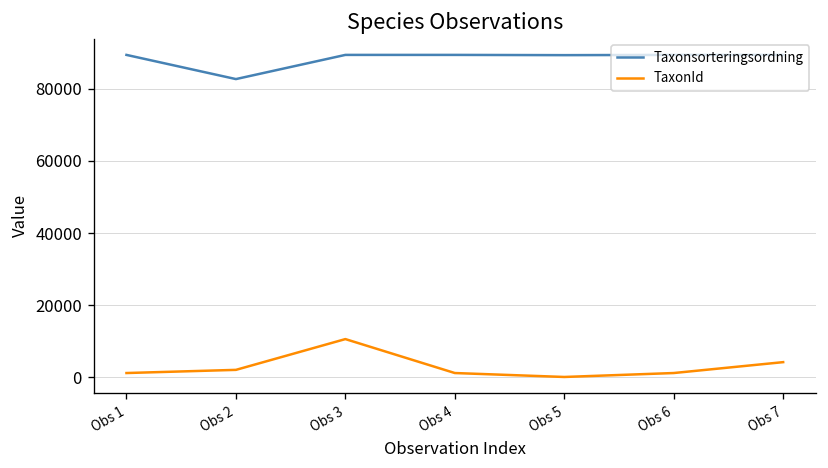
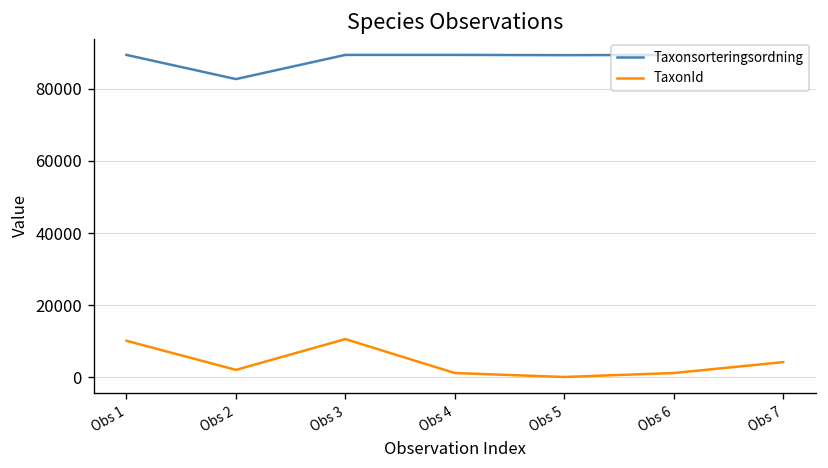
  {
    "Taxonsorteringsordning": {
      "Obs 1": 89000,
      "Obs 2": 83000,
      "Obs 3": 89000,
      "Obs 4": 89000,
      "Obs 5": 89000
    },
    "TaxonId": {
-     "Obs 1": 1000,
+     "Obs 1": 10000,
      "Obs 2": 2000,
      "Obs 3": 11000,
      "Obs 4": 1000,
      "Obs 5": 0,
      "Obs 6": 1000,
      "Obs 7": 4000
    }
  }
